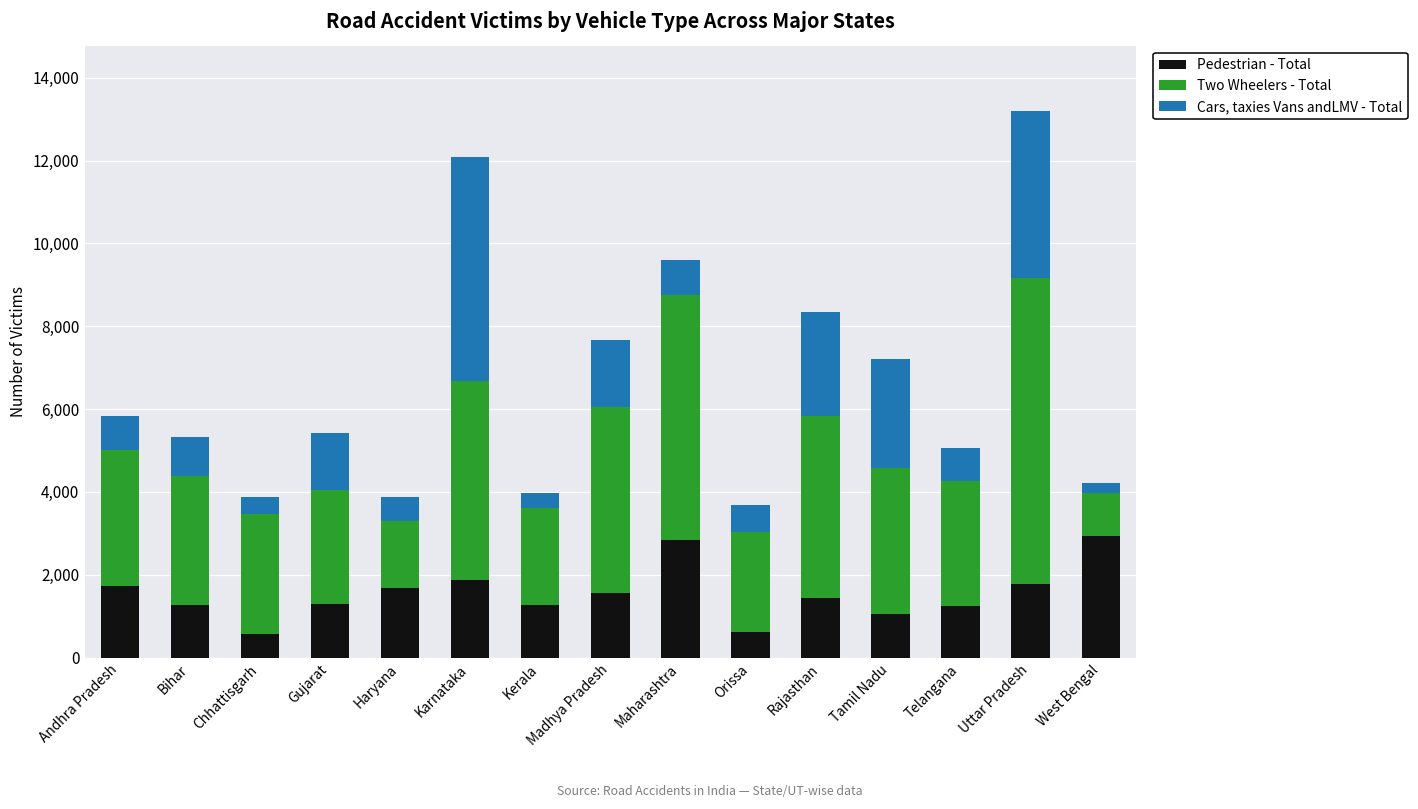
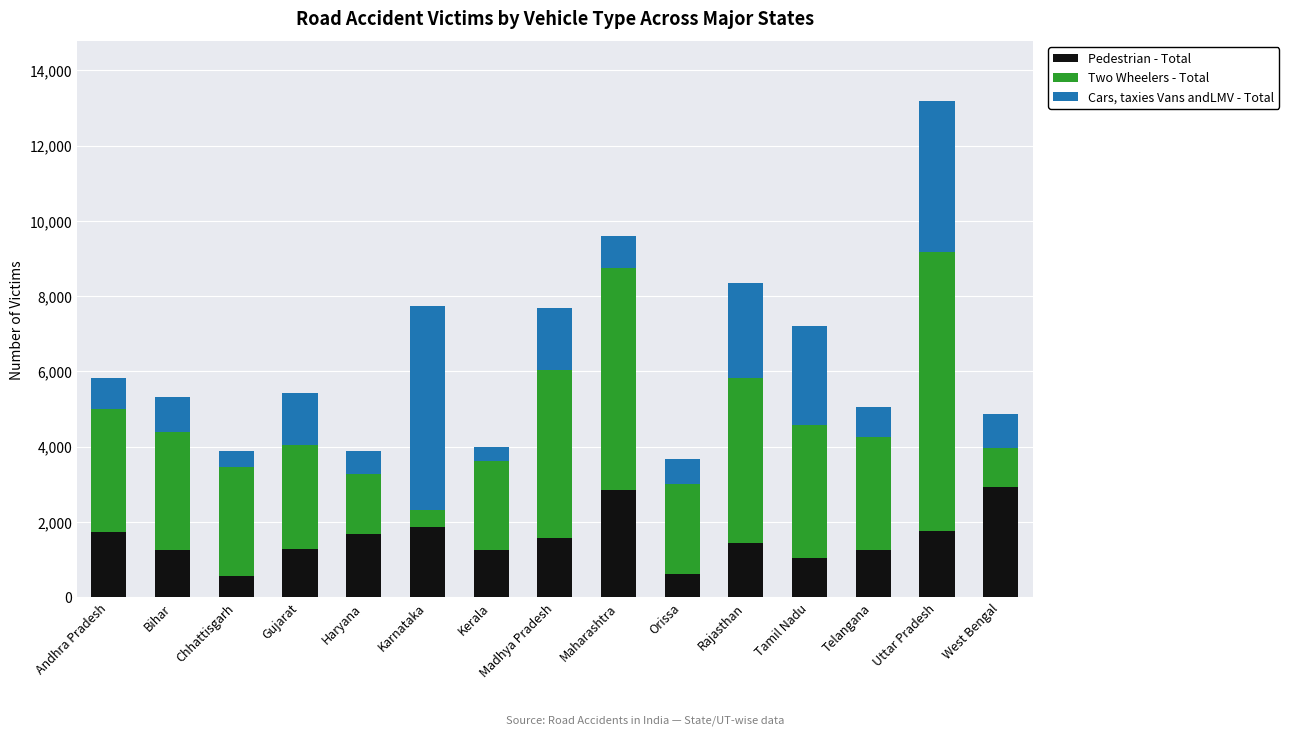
  {
    "Pedestrian - Total": {
      "Andhra Pradesh": "1,700",
      "Bihar": "1,300",
      "Chhattisgarh": "600",
      "Gujarat": "1,300",
      "Haryana": "1,700",
      "Karnataka": "1,900",
      "Kerala": "1,300",
      "Madhya Pradesh": "1,600",
      "Maharashtra": "2,800",
      "Orissa": "600",
      "Rajasthan": "1,400",
      "Tamil Nadu": "1,000",
      "Telangana": "1,200",
      "Uttar Pradesh": "1,800",
      "West Bengal": "2,900"
    },
    "Two Wheelers - Total": {
      "Andhra Pradesh": "3,300",
      "Bihar": "3,100",
      "Chhattisgarh": "2,900",
      "Gujarat": "2,800",
      "Haryana": "1,600",
-     "Karnataka": "4,800",
+     "Karnataka": "400",
      "Kerala": "2,400",
      "Madhya Pradesh": "4,500",
      "Maharashtra": "5,900",
      "Orissa": "2,400",
      "Rajasthan": "4,400",
      "Tamil Nadu": "3,500",
      "Telangana": "3,000",
      "Uttar Pradesh": "7,400",
      "West Bengal": "1,000"
    },
    "Cars, taxies Vans andLMV - Total": {
      "Andhra Pradesh": "800",
      "Bihar": "900",
      "Chhattisgarh": "400",
      "Gujarat": "1,400",
      "Haryana": "600",
      "Karnataka": "5,400",
      "Kerala": "400",
      "Madhya Pradesh": "1,600",
      "Maharashtra": "800",
      "Orissa": "700",
      "Rajasthan": "2,500",
      "Tamil Nadu": "2,600",
      "Telangana": "800",
      "Uttar Pradesh": "4,000",
-     "West Bengal": "300"
+     "West Bengal": "900"
    }
  }
